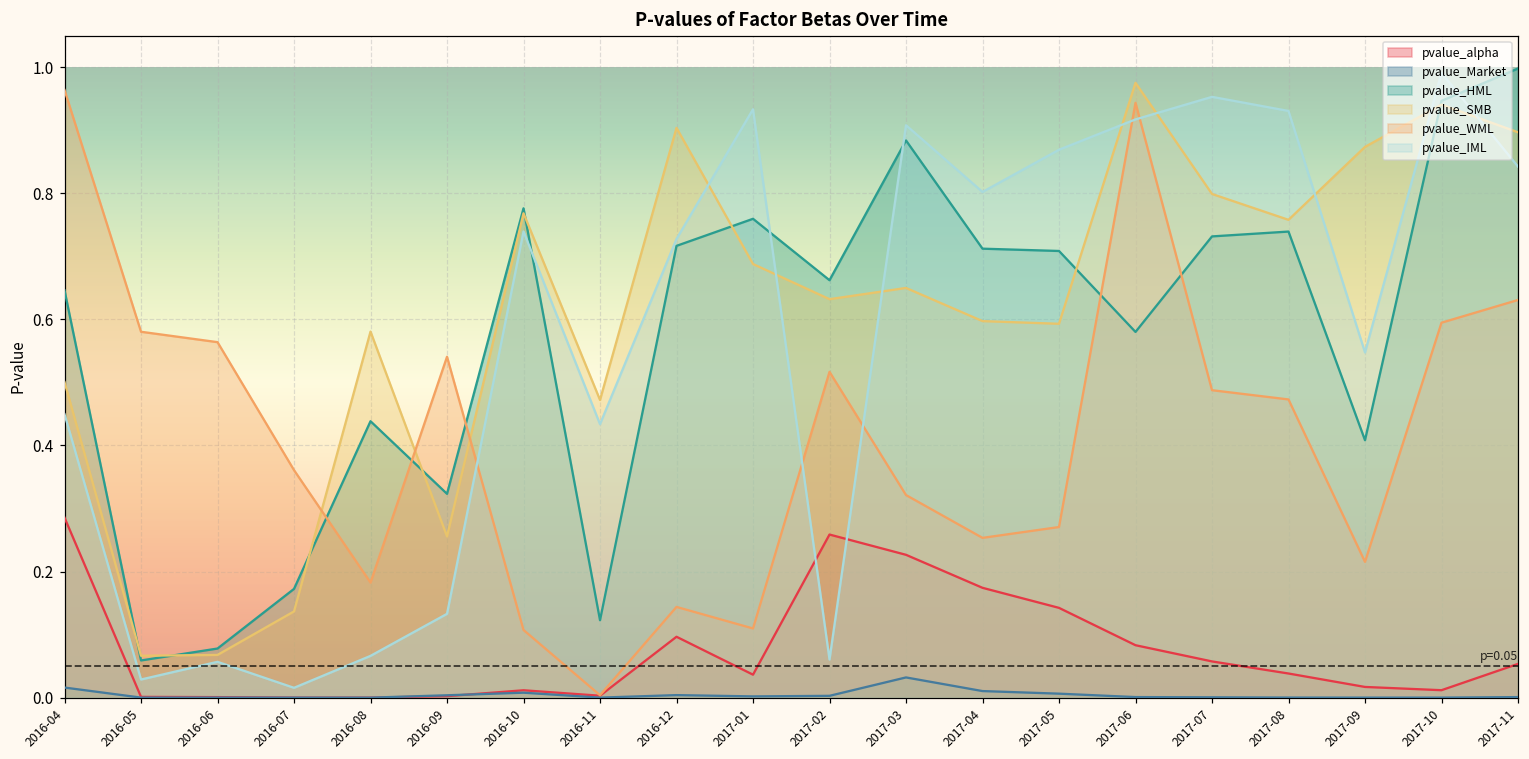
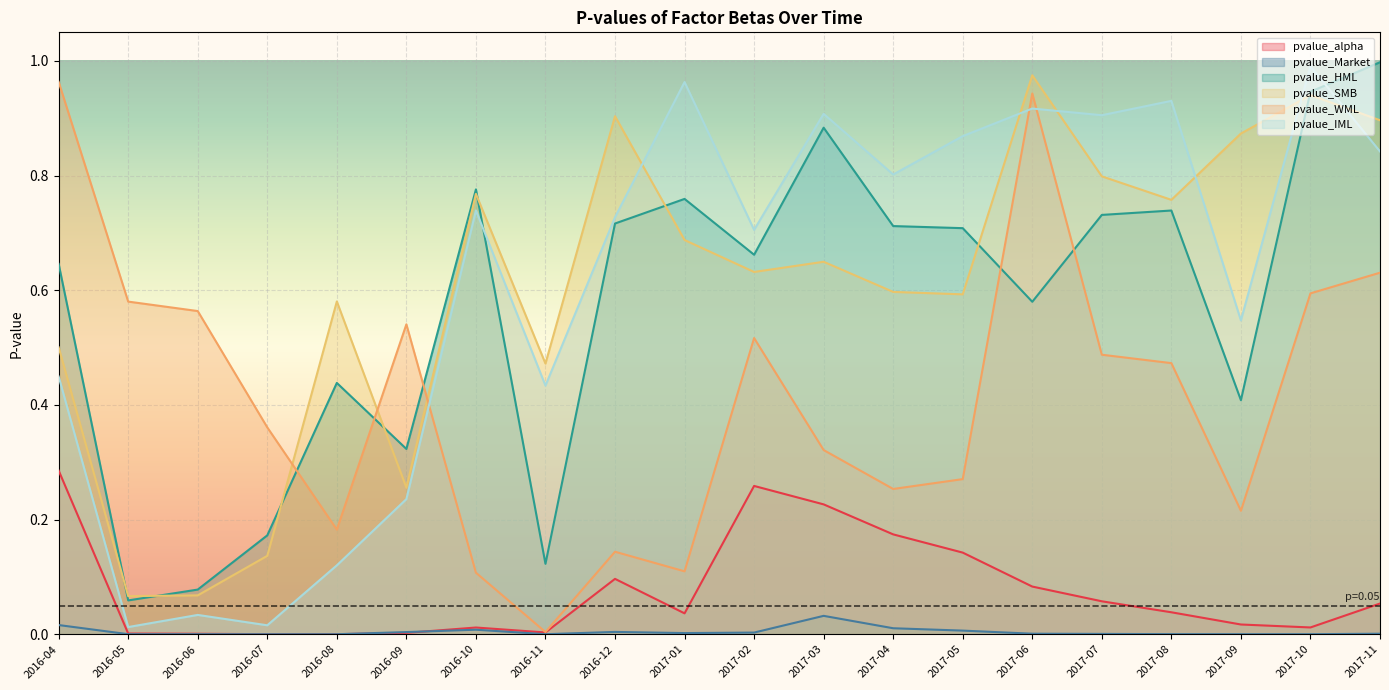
  {
    "pvalue_IML": {
      "2016-04": 0.45,
-     "2016-05": 0.03,
-     "2016-06": 0.06,
+     "2016-05": 0.01,
+     "2016-06": 0.03,
      "2016-07": 0.02,
-     "2016-08": 0.07,
-     "2016-09": 0.13,
+     "2016-08": 0.12,
+     "2016-09": 0.24,
      "2016-10": 0.74,
      "2016-11": 0.43,
      "2016-12": 0.73,
-     "2017-01": 0.93,
-     "2017-02": 0.06,
+     "2017-01": 0.96,
+     "2017-02": 0.71,
      "2017-03": 0.91,
      "2017-04": 0.80,
      "2017-05": 0.87,
      "2017-06": 0.92,
-     "2017-07": 0.95,
+     "2017-07": 0.91,
      "2017-08": 0.93,
      "2017-09": 0.55,
      "2017-11": 0.84
    }
  }
